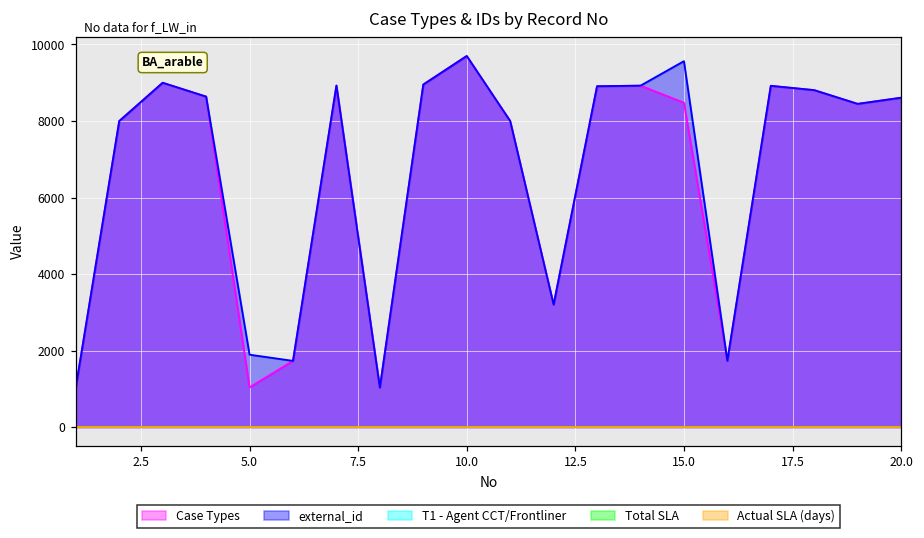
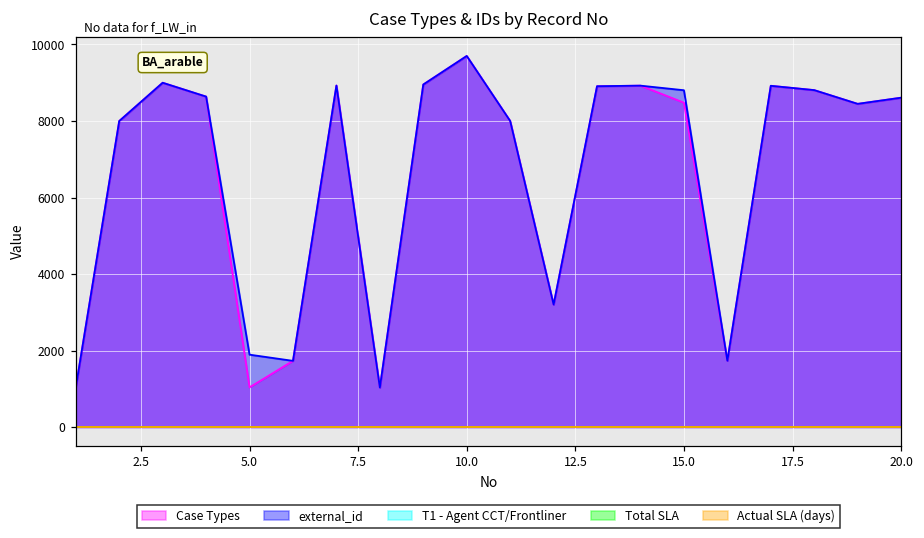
  {
    "Case Types": {
      "5.0": 1000,
      "15.0": 8500
    },
    "external_id": {
      "5.0": 1900,
-     "15.0": 9600
+     "15.0": 8800
    },
    "Actual SLA (days)": {
      "5.0": 0,
      "10.0": 0,
      "15.0": 0,
      "20.0": 0
    }
  }
